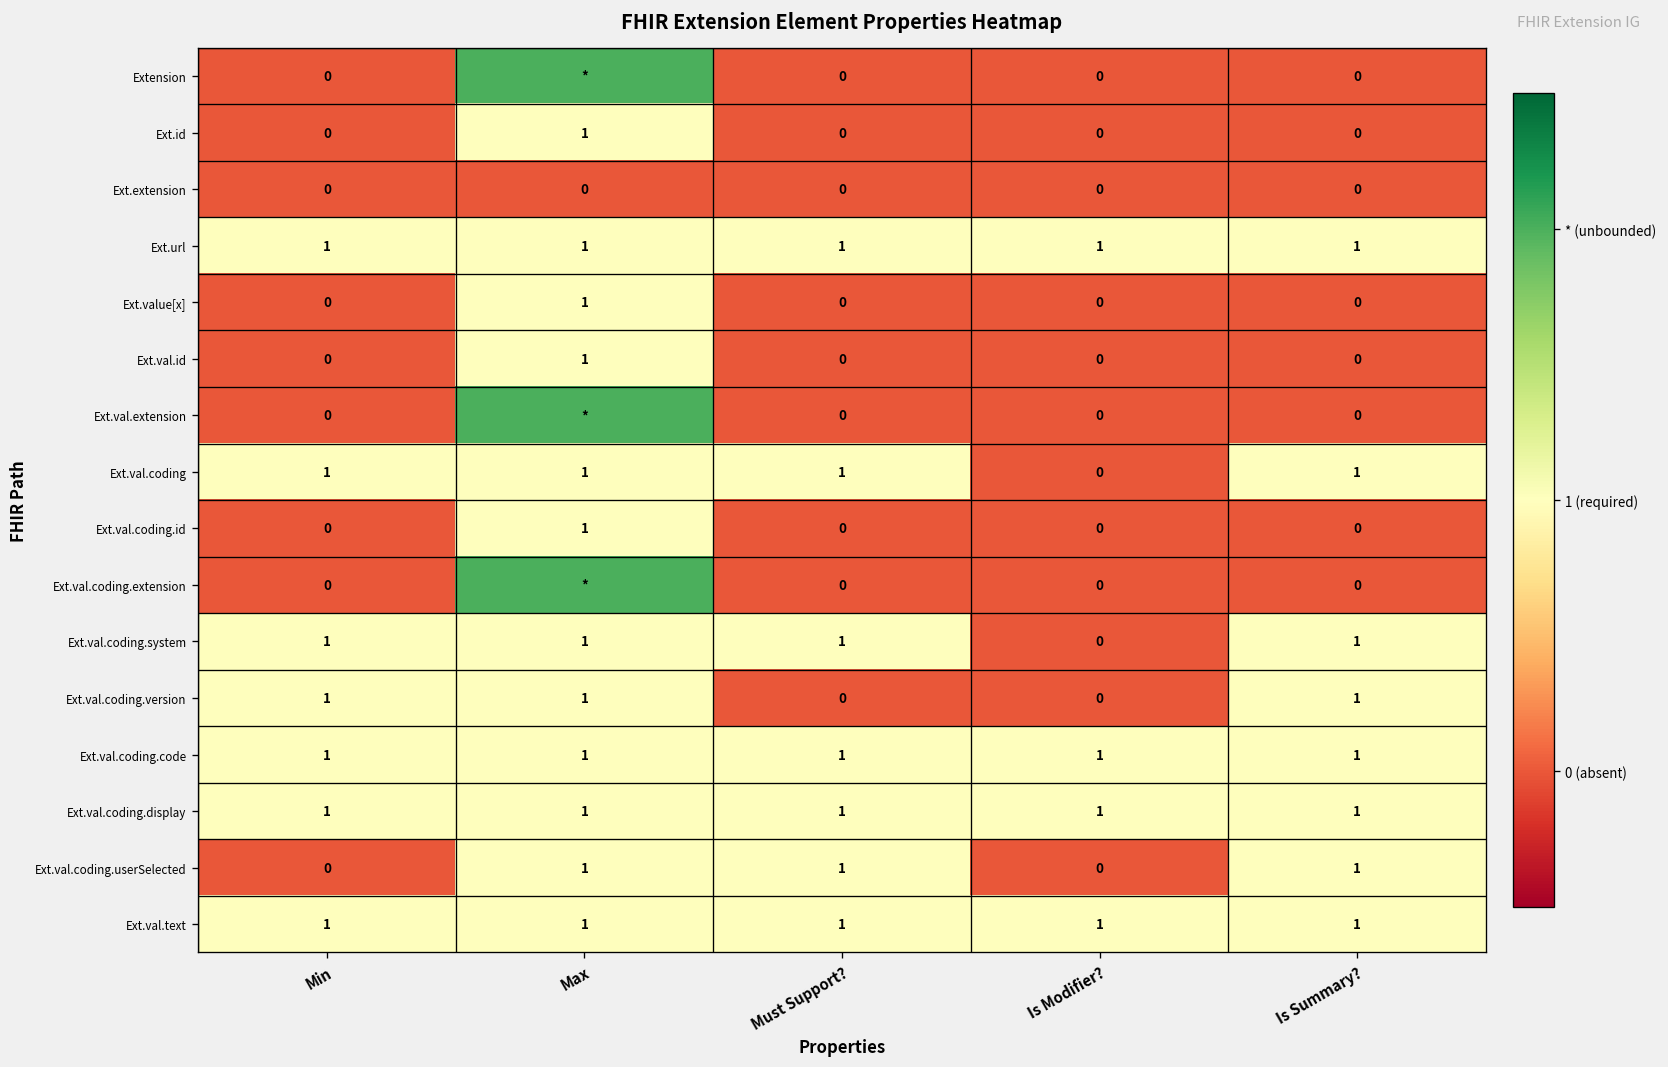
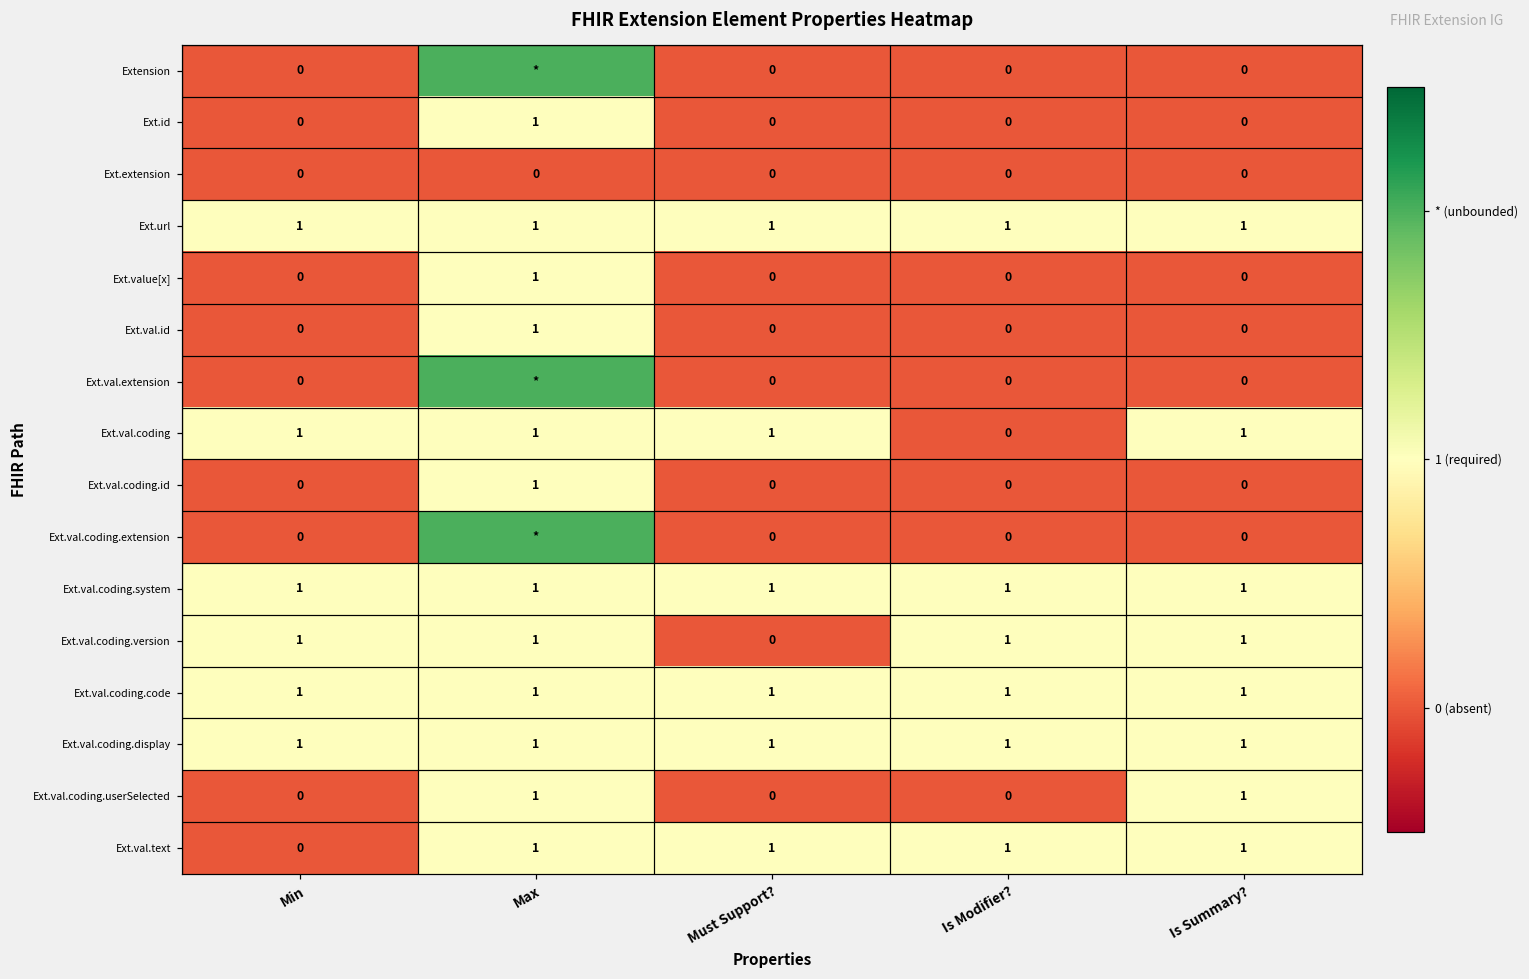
  {
    "Extension": {
      "Min": 0,
      "Must Support?": 0,
      "Is Modifier?": 0,
      "Is Summary?": 0
    },
    "Ext.id": {
      "Min": 0,
      "Max": 1,
      "Must Support?": 0,
      "Is Modifier?": 0,
      "Is Summary?": 0
    },
    "Ext.extension": {
      "Min": 0,
      "Max": 0,
      "Must Support?": 0,
      "Is Modifier?": 0,
      "Is Summary?": 0
    },
    "Ext.url": {
      "Min": 1,
      "Max": 1,
      "Must Support?": 1,
      "Is Modifier?": 1,
      "Is Summary?": 1
    },
    "Ext.value[x]": {
      "Min": 0,
      "Max": 1,
      "Must Support?": 0,
      "Is Modifier?": 0,
      "Is Summary?": 0
    },
    "Ext.val.id": {
      "Min": 0,
      "Max": 1,
      "Must Support?": 0,
      "Is Modifier?": 0,
      "Is Summary?": 0
    },
    "Ext.val.extension": {
      "Min": 0,
      "Must Support?": 0,
      "Is Modifier?": 0,
      "Is Summary?": 0
    },
    "Ext.val.coding": {
      "Min": 1,
      "Max": 1,
      "Must Support?": 1,
      "Is Modifier?": 0,
      "Is Summary?": 1
    },
    "Ext.val.coding.id": {
      "Min": 0,
      "Max": 1,
      "Must Support?": 0,
      "Is Modifier?": 0,
      "Is Summary?": 0
    },
    "Ext.val.coding.extension": {
      "Min": 0,
      "Must Support?": 0,
      "Is Modifier?": 0,
      "Is Summary?": 0
    },
    "Ext.val.coding.system": {
      "Min": 1,
      "Max": 1,
      "Must Support?": 1,
-     "Is Modifier?": 0,
+     "Is Modifier?": 1,
      "Is Summary?": 1
    },
    "Ext.val.coding.version": {
      "Min": 1,
      "Max": 1,
      "Must Support?": 0,
-     "Is Modifier?": 0,
+     "Is Modifier?": 1,
      "Is Summary?": 1
    },
    "Ext.val.coding.code": {
      "Min": 1,
      "Max": 1,
      "Must Support?": 1,
      "Is Modifier?": 1,
      "Is Summary?": 1
    },
    "Ext.val.coding.display": {
      "Min": 1,
      "Max": 1,
      "Must Support?": 1,
      "Is Modifier?": 1,
      "Is Summary?": 1
    },
    "Ext.val.coding.userSelected": {
      "Min": 0,
      "Max": 1,
-     "Must Support?": 1,
+     "Must Support?": 0,
      "Is Modifier?": 0,
      "Is Summary?": 1
    },
    "Ext.val.text": {
-     "Min": 1,
+     "Min": 0,
      "Max": 1,
      "Must Support?": 1,
      "Is Modifier?": 1,
      "Is Summary?": 1
    }
  }
